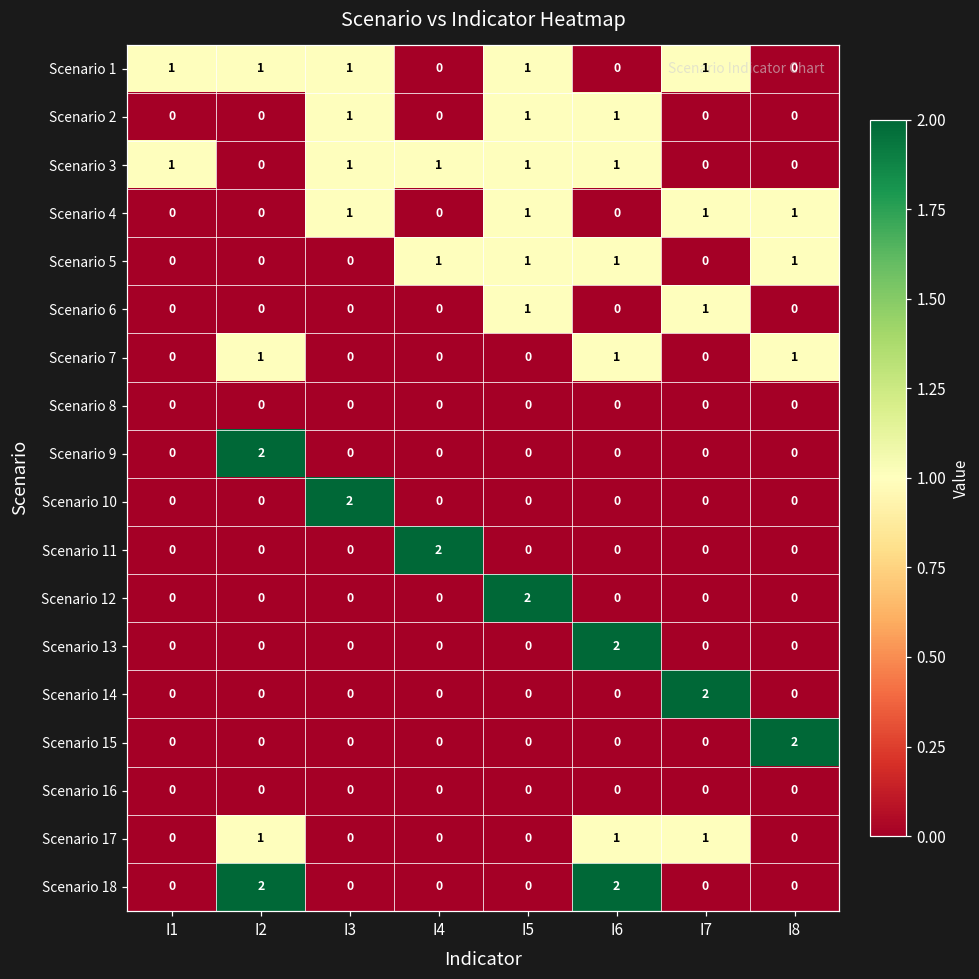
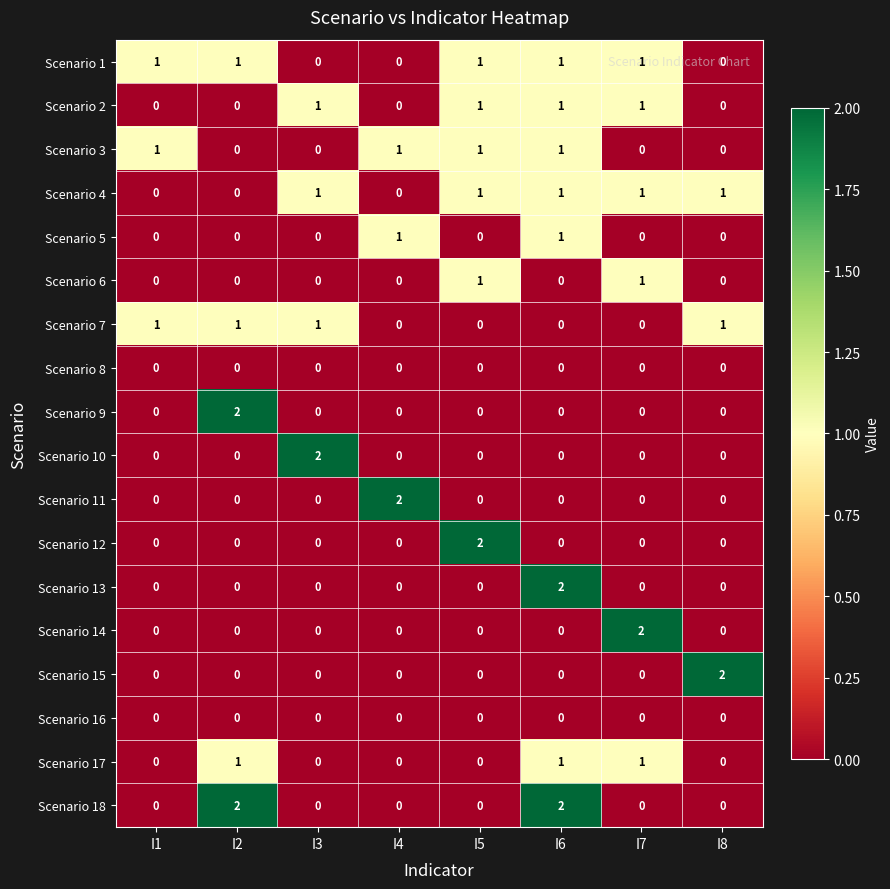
  {
    "Scenario 1": {
      "I1": 1,
      "I2": 1,
-     "I3": 1,
+     "I3": 0,
      "I4": 0,
      "I5": 1,
-     "I6": 0
+     "I6": 1
    },
    "Scenario 2": {
      "I1": 0,
      "I2": 0,
      "I3": 1,
      "I4": 0,
      "I5": 1,
      "I6": 1,
-     "I7": 0,
+     "I7": 1,
      "I8": 0
    },
    "Scenario 3": {
      "I1": 1,
      "I2": 0,
-     "I3": 1,
+     "I3": 0,
      "I4": 1,
      "I5": 1,
      "I6": 1,
      "I7": 0,
      "I8": 0
    },
    "Scenario 4": {
      "I1": 0,
      "I2": 0,
      "I3": 1,
      "I4": 0,
      "I5": 1,
-     "I6": 0,
+     "I6": 1,
      "I7": 1,
      "I8": 1
    },
    "Scenario 5": {
      "I1": 0,
      "I2": 0,
      "I3": 0,
      "I4": 1,
-     "I5": 1,
+     "I5": 0,
      "I6": 1,
      "I7": 0,
-     "I8": 1
+     "I8": 0
    },
    "Scenario 6": {
      "I1": 0,
      "I2": 0,
      "I3": 0,
      "I4": 0,
      "I5": 1,
      "I6": 0,
      "I7": 1,
      "I8": 0
    },
    "Scenario 7": {
-     "I1": 0,
+     "I1": 1,
      "I2": 1,
-     "I3": 0,
+     "I3": 1,
      "I4": 0,
      "I5": 0,
-     "I6": 1,
+     "I6": 0,
      "I7": 0,
      "I8": 1
    },
    "Scenario 8": {
      "I1": 0,
      "I2": 0,
      "I3": 0,
      "I4": 0,
      "I5": 0,
      "I6": 0,
      "I7": 0,
      "I8": 0
    },
    "Scenario 9": {
      "I1": 0,
      "I2": 2,
      "I3": 0,
      "I4": 0,
      "I5": 0,
      "I6": 0,
      "I7": 0,
      "I8": 0
    },
    "Scenario 10": {
      "I1": 0,
      "I2": 0,
      "I3": 2,
      "I4": 0,
      "I5": 0,
      "I6": 0,
      "I7": 0,
      "I8": 0
    },
    "Scenario 11": {
      "I1": 0,
      "I2": 0,
      "I3": 0,
      "I4": 2,
      "I5": 0,
      "I6": 0,
      "I7": 0,
      "I8": 0
    },
    "Scenario 12": {
      "I1": 0,
      "I2": 0,
      "I3": 0,
      "I4": 0,
      "I5": 2,
      "I6": 0,
      "I7": 0,
      "I8": 0
    },
    "Scenario 13": {
      "I1": 0,
      "I2": 0,
      "I3": 0,
      "I4": 0,
      "I5": 0,
      "I6": 2,
      "I7": 0,
      "I8": 0
    },
    "Scenario 14": {
      "I1": 0,
      "I2": 0,
      "I3": 0,
      "I4": 0,
      "I5": 0,
      "I6": 0,
      "I7": 2,
      "I8": 0
    },
    "Scenario 15": {
      "I1": 0,
      "I2": 0,
      "I3": 0,
      "I4": 0,
      "I5": 0,
      "I6": 0,
      "I7": 0,
      "I8": 2
    },
    "Scenario 16": {
      "I1": 0,
      "I2": 0,
      "I3": 0,
      "I4": 0,
      "I5": 0,
      "I6": 0,
      "I7": 0,
      "I8": 0
    },
    "Scenario 17": {
      "I1": 0,
      "I2": 1,
      "I3": 0,
      "I4": 0,
      "I5": 0,
      "I6": 1,
      "I7": 1,
      "I8": 0
    },
    "Scenario 18": {
      "I1": 0,
      "I2": 2,
      "I3": 0,
      "I4": 0,
      "I5": 0,
      "I6": 2,
      "I7": 0,
      "I8": 0
    }
  }
